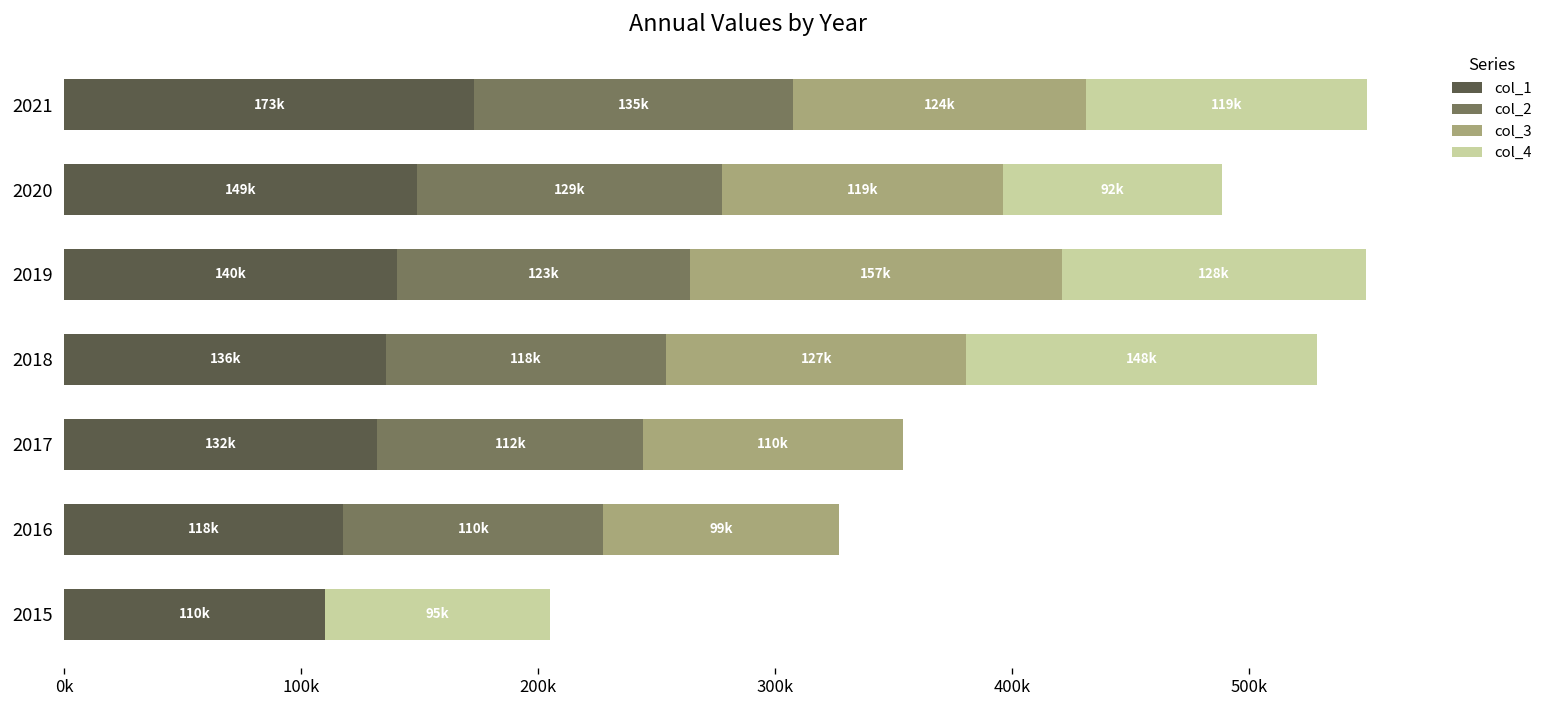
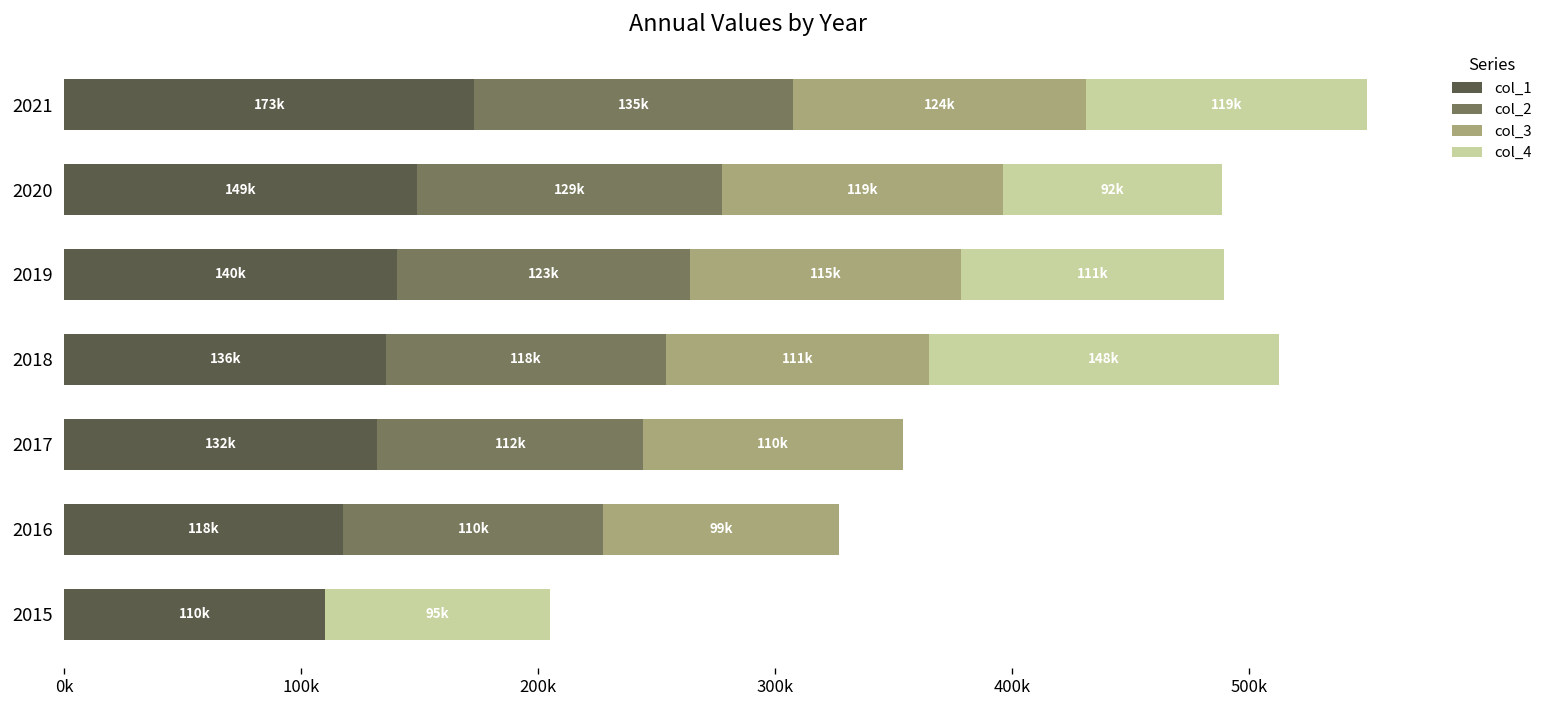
  {
    "col_3": {
      "2021": "124k",
      "2020": "119k",
-     "2019": "157k",
-     "2018": "127k",
+     "2019": "115k",
+     "2018": "111k",
      "2017": "110k",
      "2016": "99k"
    },
    "col_4": {
      "2021": "119k",
      "2020": "92k",
-     "2019": "128k",
+     "2019": "111k",
      "2018": "148k",
      "2015": "95k"
    }
  }
